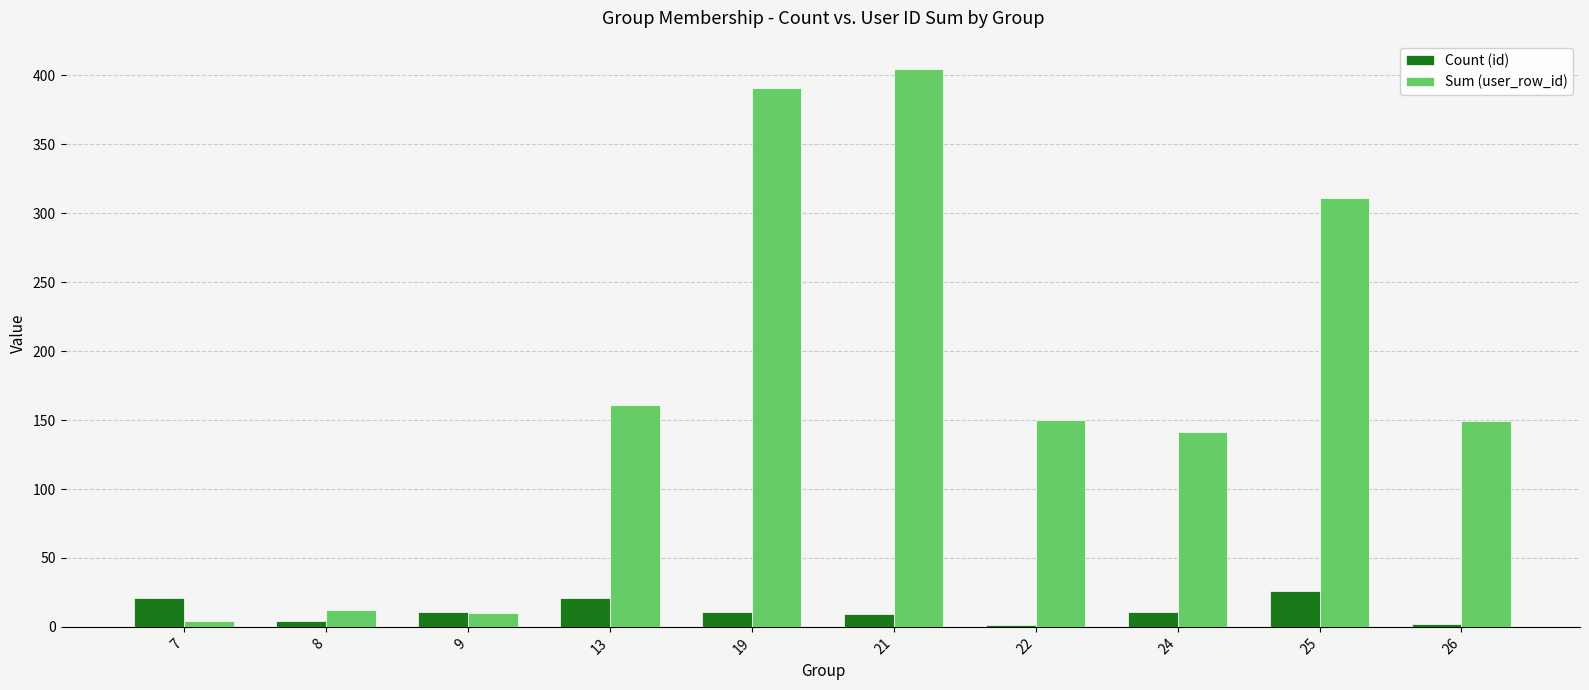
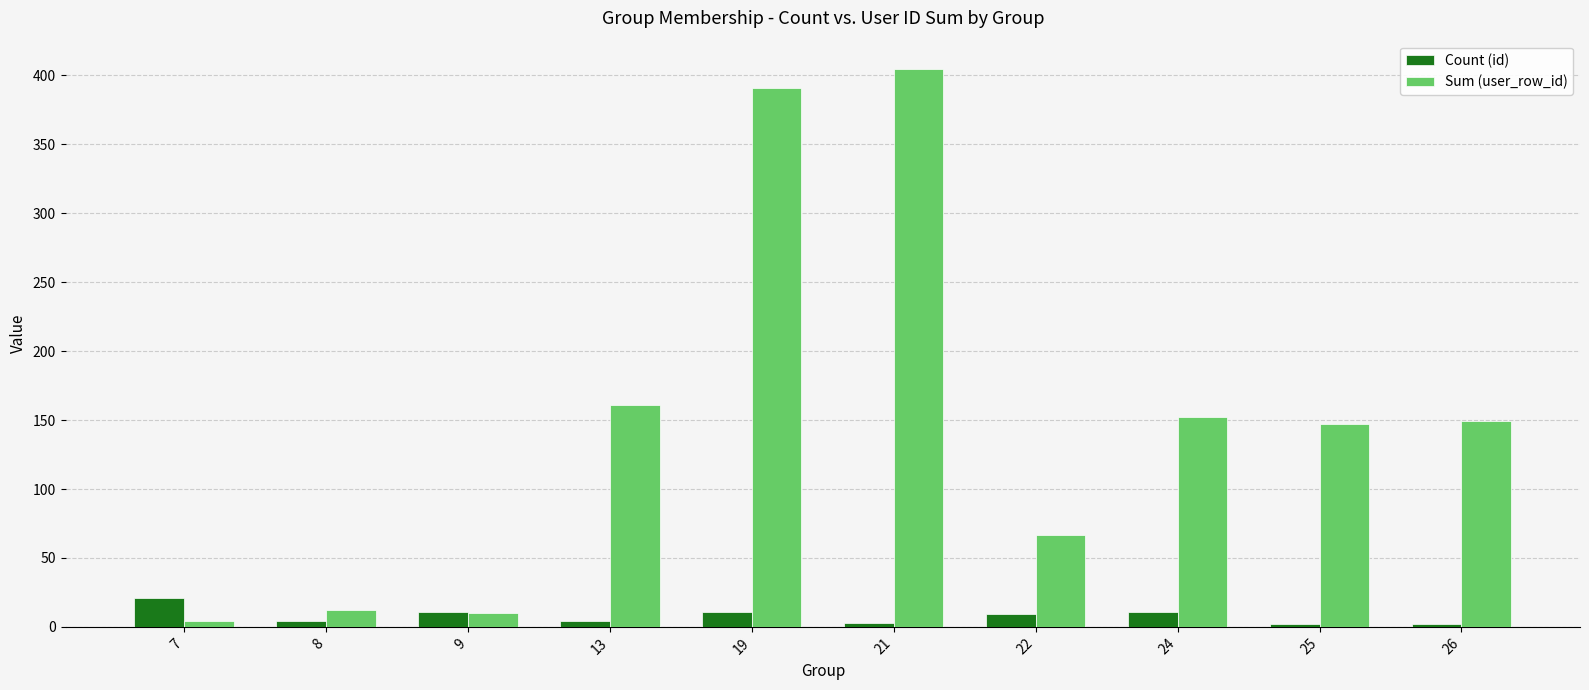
  {
    "Count (id)": {
      "7": 21,
      "8": 4,
      "9": 11,
-     "13": 21,
+     "13": 4,
      "19": 11,
-     "21": 9,
-     "22": 1,
+     "21": 3,
+     "22": 9,
      "24": 11,
-     "25": 26,
+     "25": 2,
      "26": 2
    },
    "Sum (user_row_id)": {
      "7": 4,
      "8": 12,
      "9": 10,
      "13": 161,
      "19": 391,
      "21": 405,
-     "22": 150,
-     "24": 141,
-     "25": 311,
+     "22": 67,
+     "24": 152,
+     "25": 147,
      "26": 149
    }
  }
